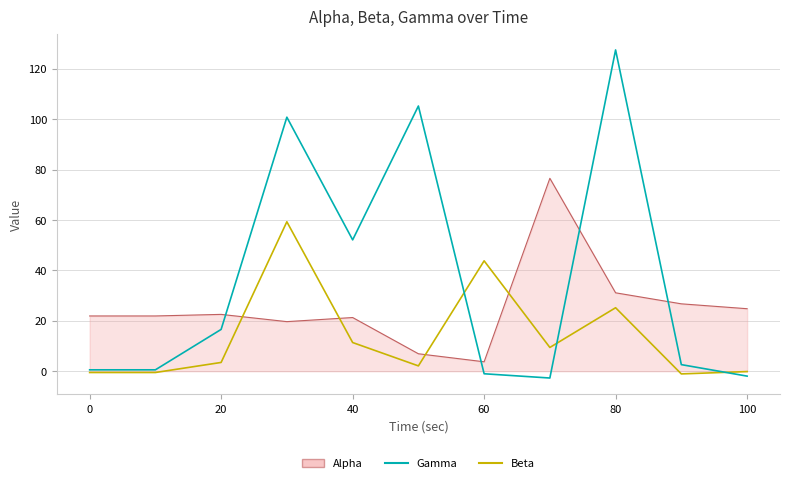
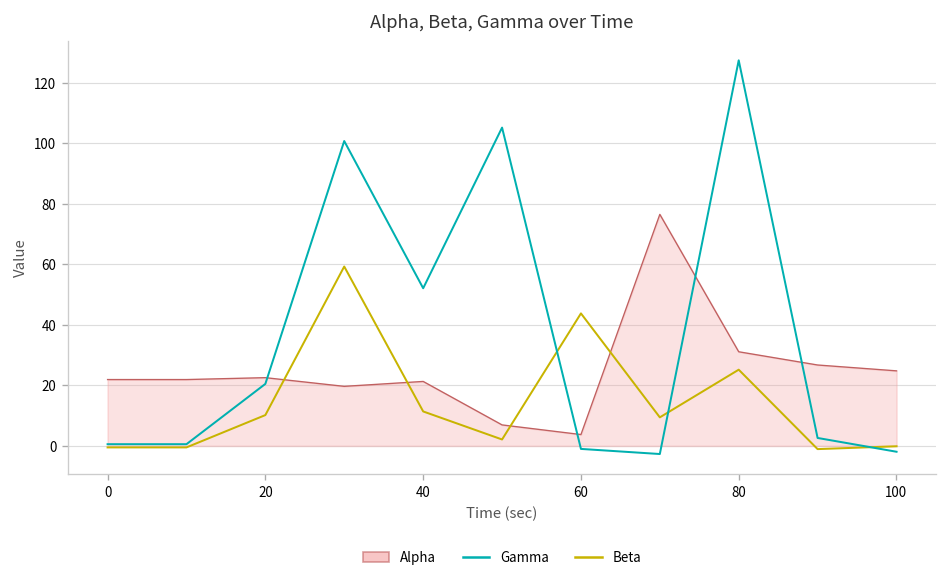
  {
    "Alpha": {
      "0": 22,
      "20": 23,
      "40": 21,
      "60": 4,
      "80": 31,
      "100": 25
    },
    "Beta": {
      "0": -1,
-     "20": 3,
+     "20": 10,
      "40": 11,
      "60": 44,
      "80": 25,
      "100": 0
    },
    "Gamma": {
      "0": 1,
-     "20": 17,
+     "20": 21,
      "40": 52,
      "60": -1,
      "80": 128,
      "100": -2
    }
  }
